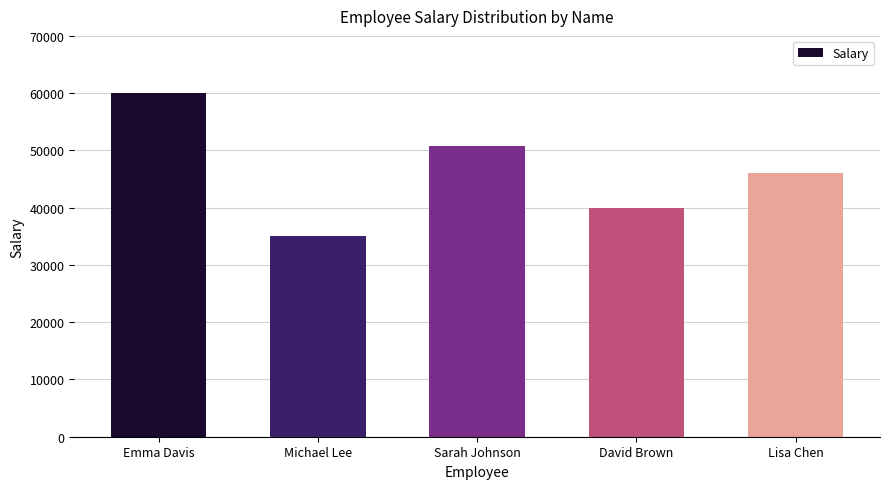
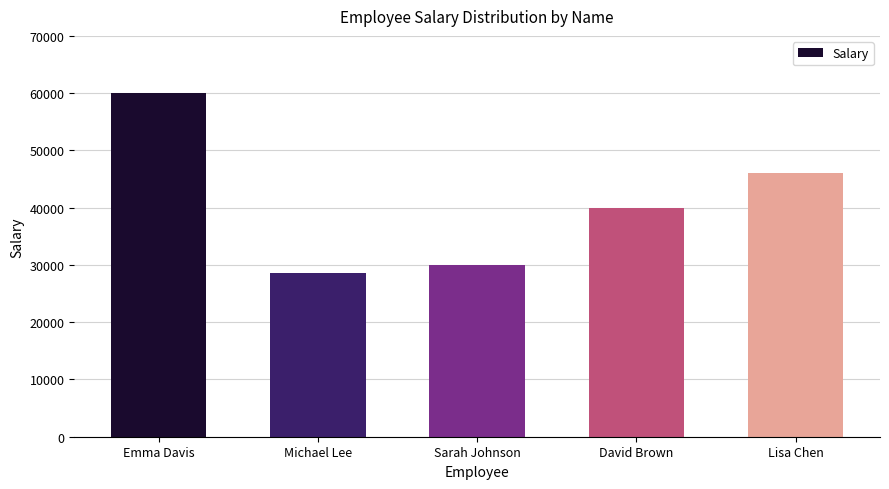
  {
    "Emma Davis": 60000,
-   "Michael Lee": 35000,
-   "Sarah Johnson": 51000,
+   "Michael Lee": 29000,
+   "Sarah Johnson": 30000,
    "David Brown": 40000,
    "Lisa Chen": 46000
  }
